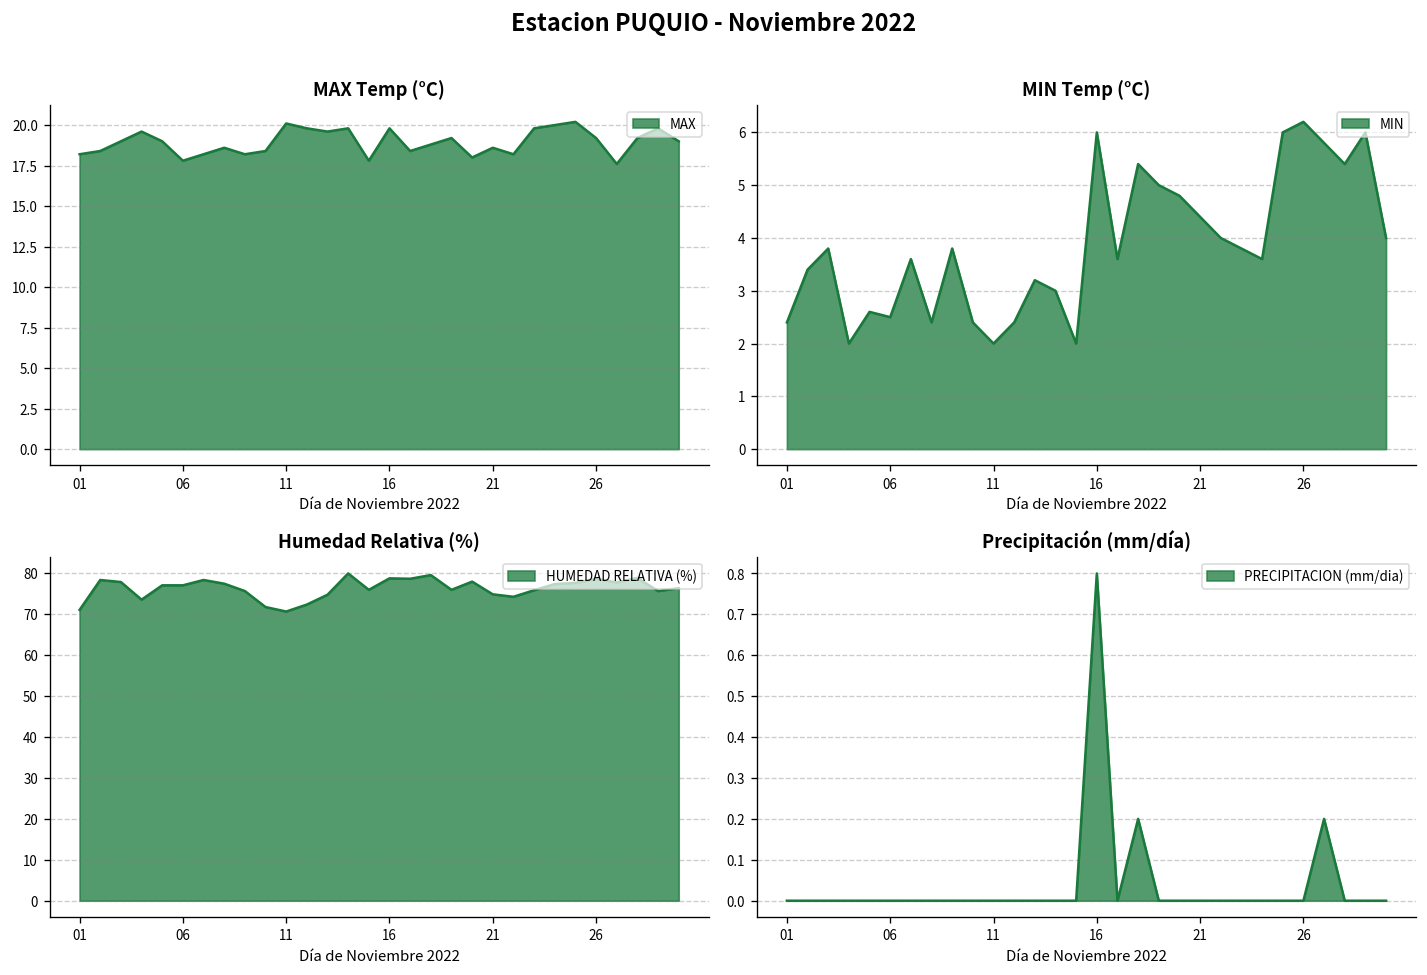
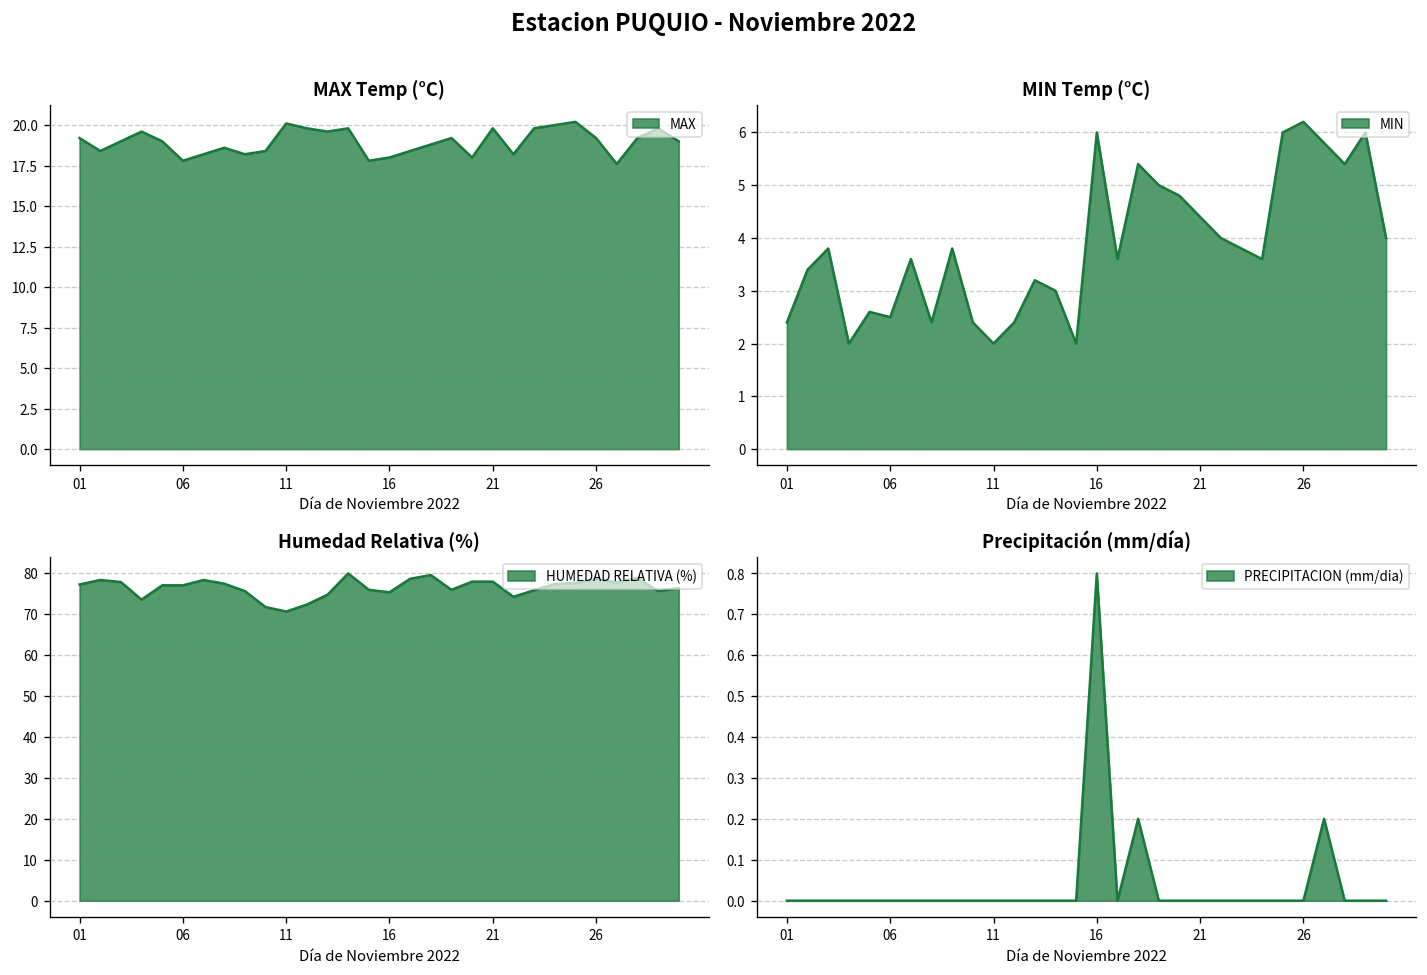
  {
    "MAX Temp (°C)": {
-     "01": 18.2,
+     "01": 19.2,
      "06": 17.8,
      "11": 20.1,
-     "16": 19.8,
-     "21": 18.6,
+     "16": 18.0,
+     "21": 19.8,
      "26": 19.2
    },
    "MIN Temp (°C)": {
      "01": 2.4,
      "06": 2.5,
      "11": 2.0,
      "16": 6.0,
      "21": 4.4,
      "26": 6.2
    },
    "Humedad Relativa (%)": {
-     "01": 71,
+     "01": 77,
      "06": 77,
      "11": 71,
-     "16": 79,
-     "21": 75
+     "16": 75,
+     "21": 78
    },
    "Precipitación (mm/día)": {
      "01": 0.00,
      "06": 0.00,
      "11": 0.00,
      "16": 0.80,
      "21": 0.00,
      "26": 0.00
    }
  }
